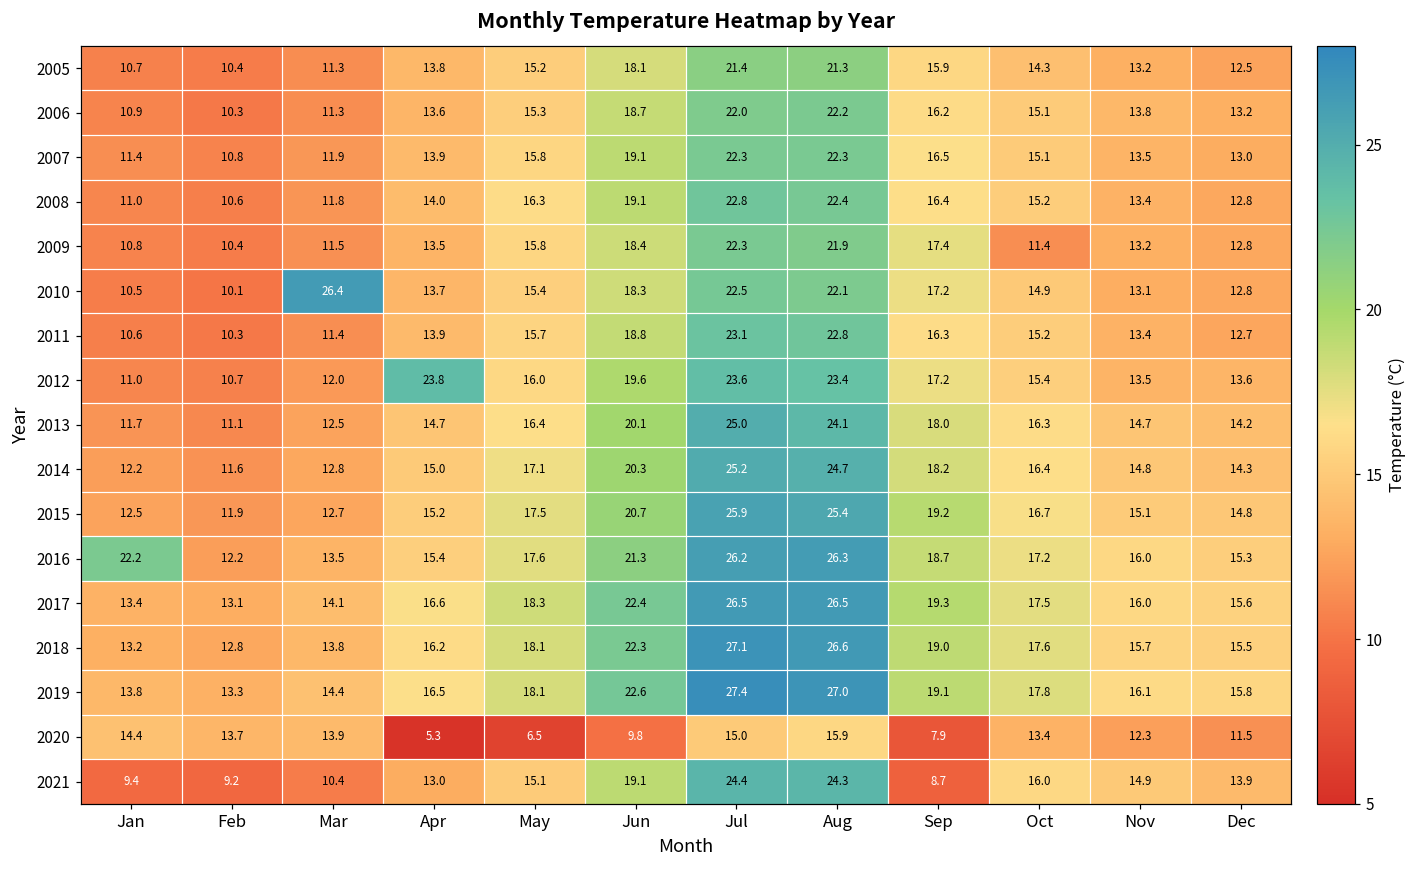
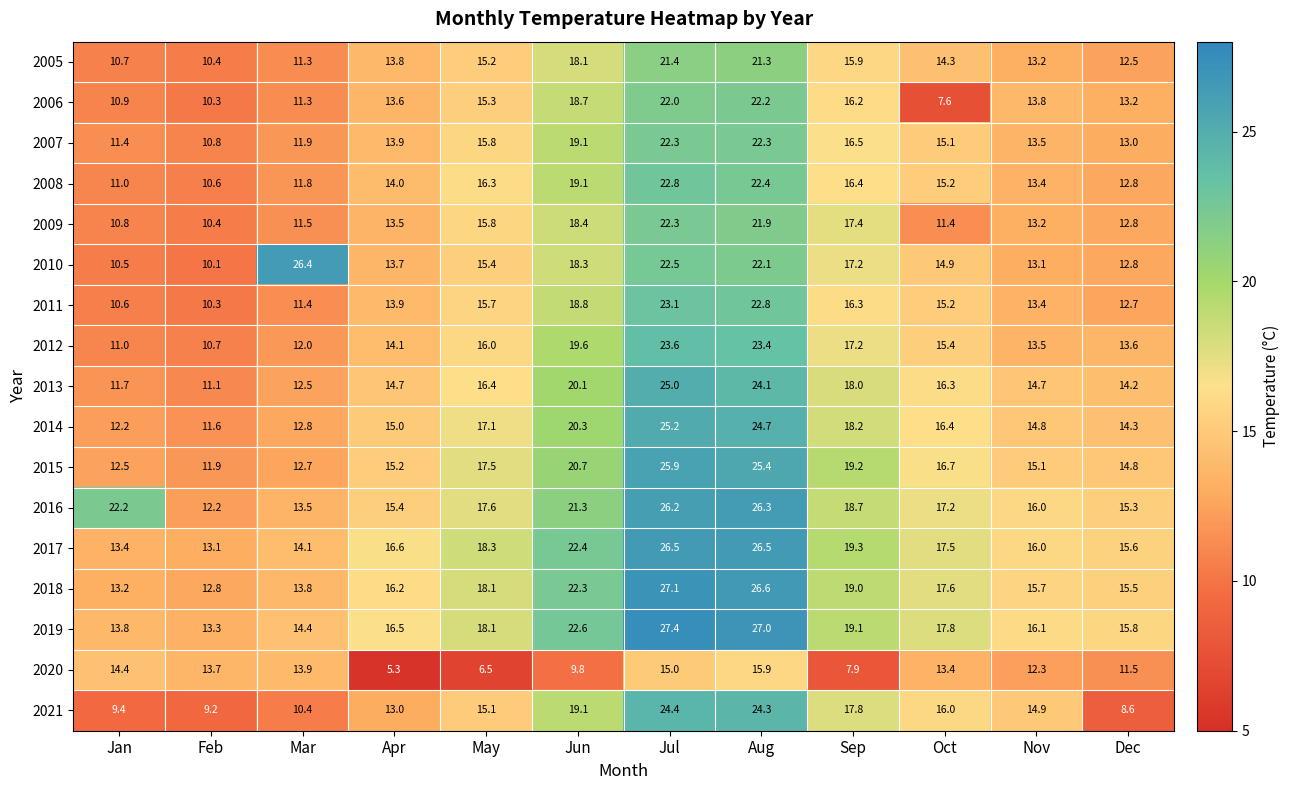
  {
    "2006": {
      "Jan": 10.9,
      "Feb": 10.3,
      "Mar": 11.3,
      "Apr": 13.6,
      "May": 15.3,
      "Jun": 18.7,
      "Jul": 22.0,
      "Aug": 22.2,
      "Sep": 16.2,
-     "Oct": 15.1,
+     "Oct": 7.6,
      "Nov": 13.8,
      "Dec": 13.2
    },
    "2012": {
      "Jan": 11.0,
      "Feb": 10.7,
      "Mar": 12.0,
-     "Apr": 23.8,
+     "Apr": 14.1,
      "May": 16.0,
      "Jun": 19.6,
      "Jul": 23.6,
      "Aug": 23.4,
      "Sep": 17.2,
      "Oct": 15.4,
      "Nov": 13.5,
      "Dec": 13.6
    },
    "2021": {
      "Jan": 9.4,
      "Feb": 9.2,
      "Mar": 10.4,
      "Apr": 13.0,
      "May": 15.1,
      "Jun": 19.1,
      "Jul": 24.4,
      "Aug": 24.3,
-     "Sep": 8.7,
+     "Sep": 17.8,
      "Oct": 16.0,
      "Nov": 14.9,
-     "Dec": 13.9
+     "Dec": 8.6
    }
  }
